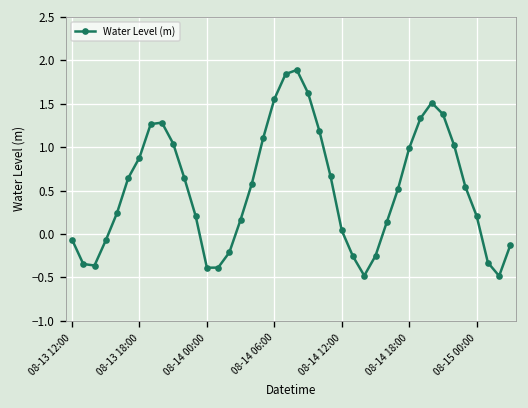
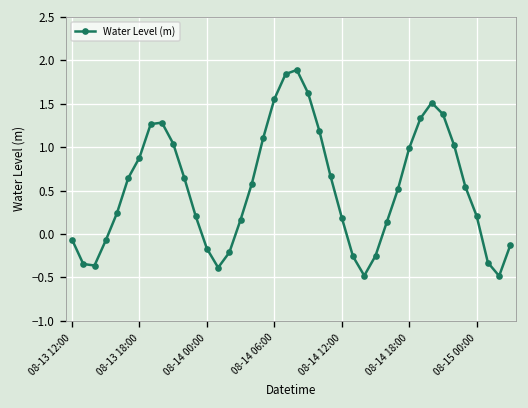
  {
    "08-13 12:00": -0.1,
    "08-13 18:00": 0.9,
-   "08-14 00:00": -0.4,
+   "08-14 00:00": -0.2,
    "08-14 06:00": 1.6,
-   "08-14 12:00": 0.0,
+   "08-14 12:00": 0.2,
    "08-14 18:00": 1.0,
    "08-15 00:00": 0.2
  }
